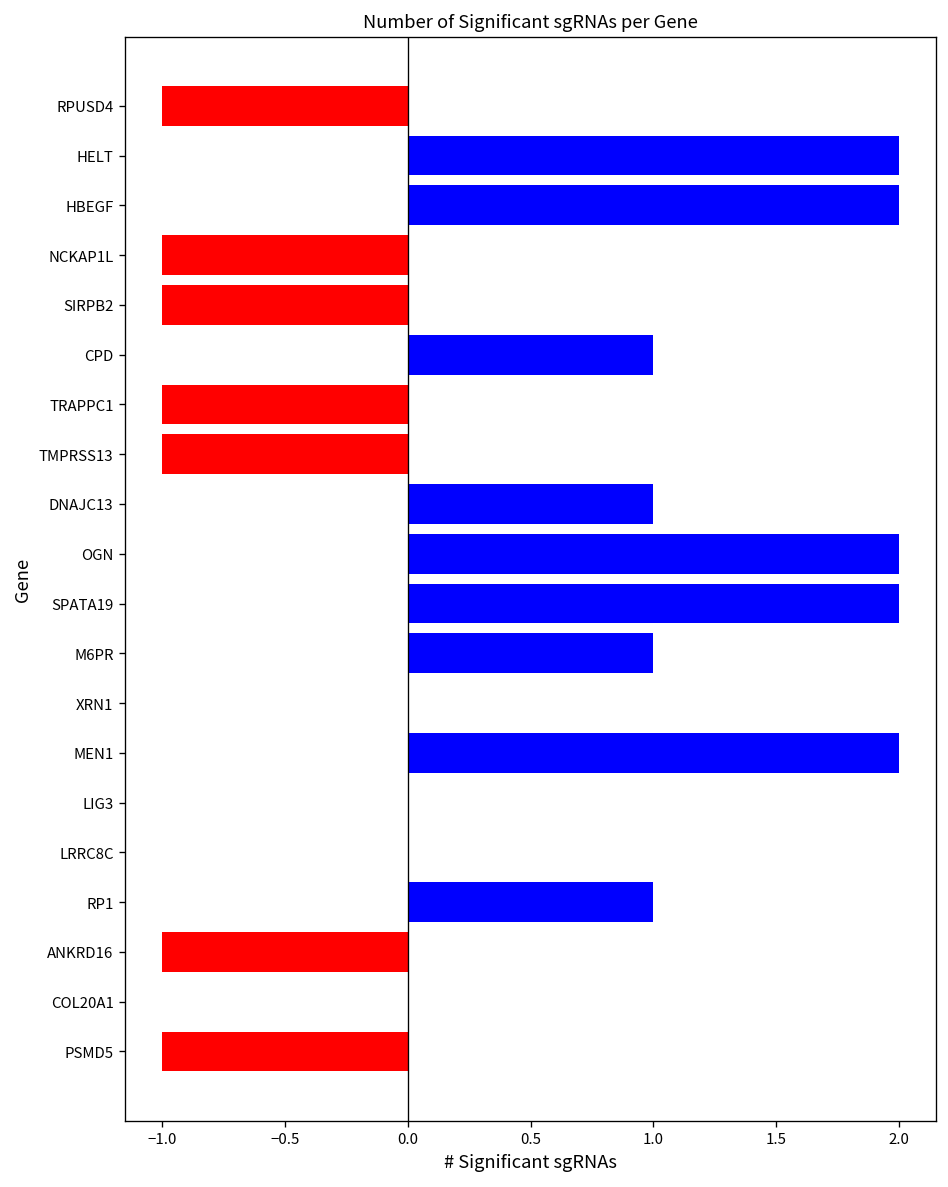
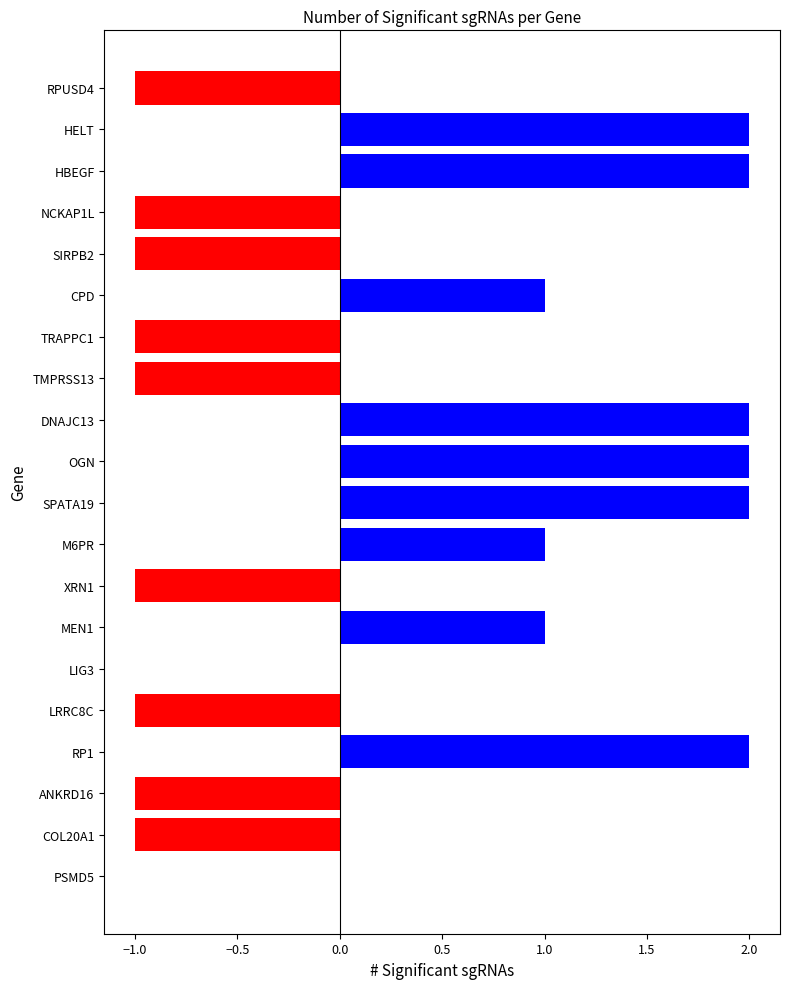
  {
    "RPUSD4": -1.00,
    "HELT": 2.00,
    "HBEGF": 2.00,
    "NCKAP1L": -1.00,
    "SIRPB2": -1.00,
    "CPD": 1.00,
    "TRAPPC1": -1.00,
    "TMPRSS13": -1.00,
-   "DNAJC13": 1.00,
+   "DNAJC13": 2.00,
    "OGN": 2.00,
    "SPATA19": 2.00,
    "M6PR": 1.00,
-   "XRN1": 0.00,
-   "MEN1": 2.00,
+   "XRN1": -1.00,
+   "MEN1": 1.00,
    "LIG3": 0.00,
-   "LRRC8C": 0.00,
-   "RP1": 1.00,
+   "LRRC8C": -1.00,
+   "RP1": 2.00,
    "ANKRD16": -1.00,
-   "COL20A1": 0.00,
-   "PSMD5": -1.00
+   "COL20A1": -1.00,
+   "PSMD5": 0.00
  }
